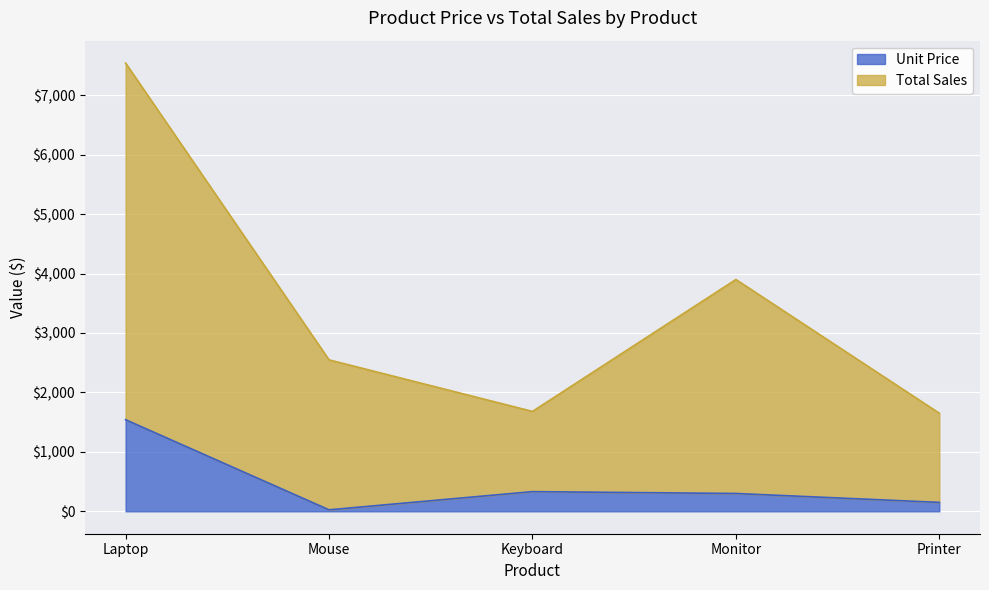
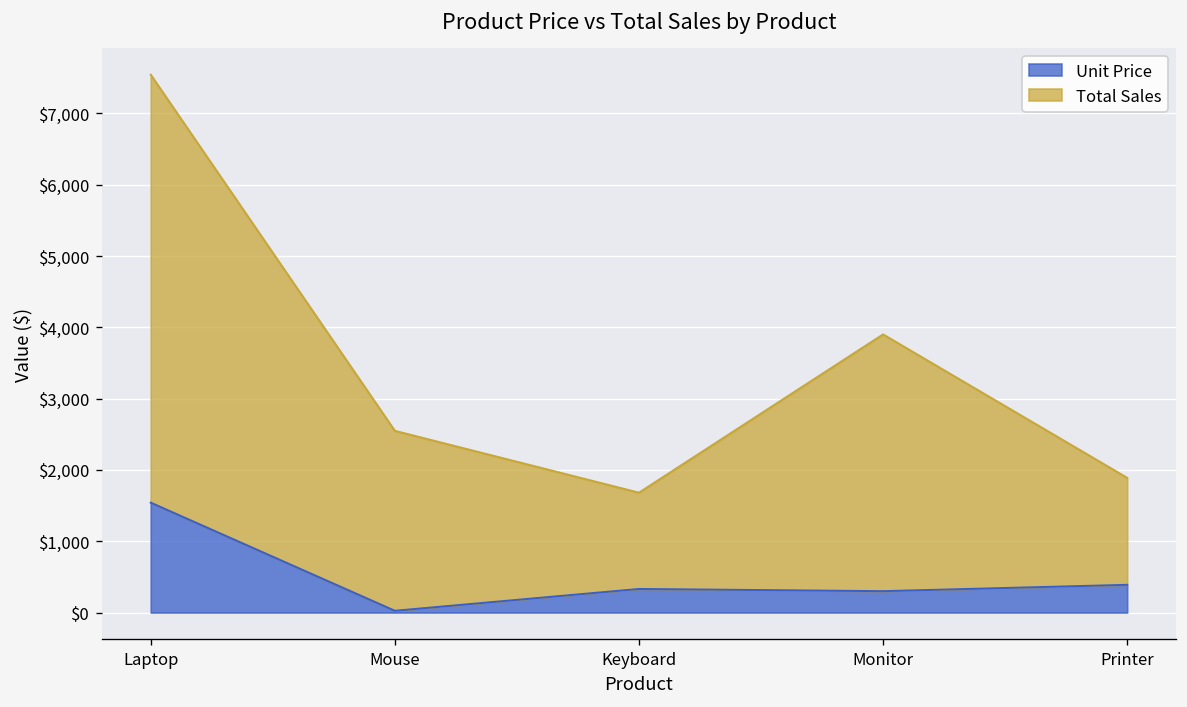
  {
    "Unit Price": {
      "Laptop": "$1,500",
      "Mouse": "$0",
      "Keyboard": "$300",
      "Monitor": "$300",
-     "Printer": "$200"
+     "Printer": "$400"
    },
    "Total Sales": {
      "Laptop": "$6,000",
      "Mouse": "$2,500",
      "Keyboard": "$1,400",
      "Monitor": "$3,600",
      "Printer": "$1,500"
    }
  }
